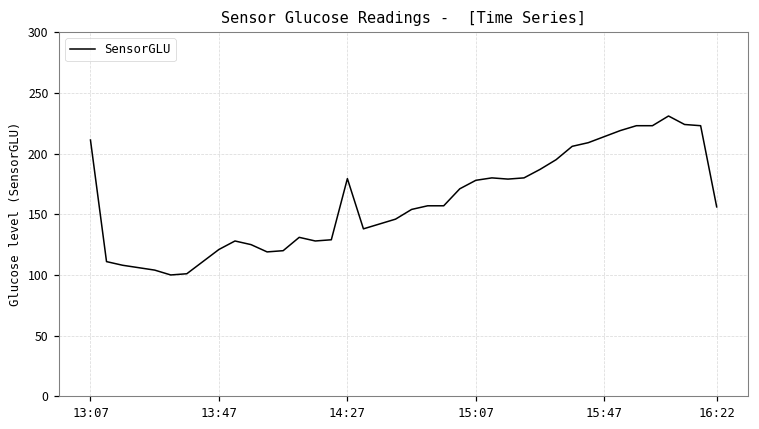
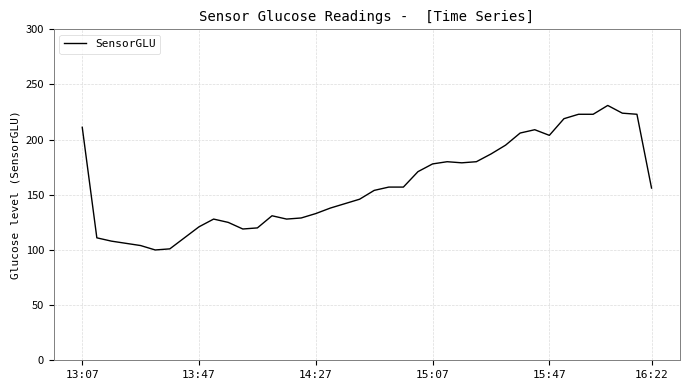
  {
    "13:07": 211,
    "13:47": 121,
-   "14:27": 179,
+   "14:27": 133,
    "15:07": 178,
-   "15:47": 214,
+   "15:47": 204,
    "16:22": 156
  }
